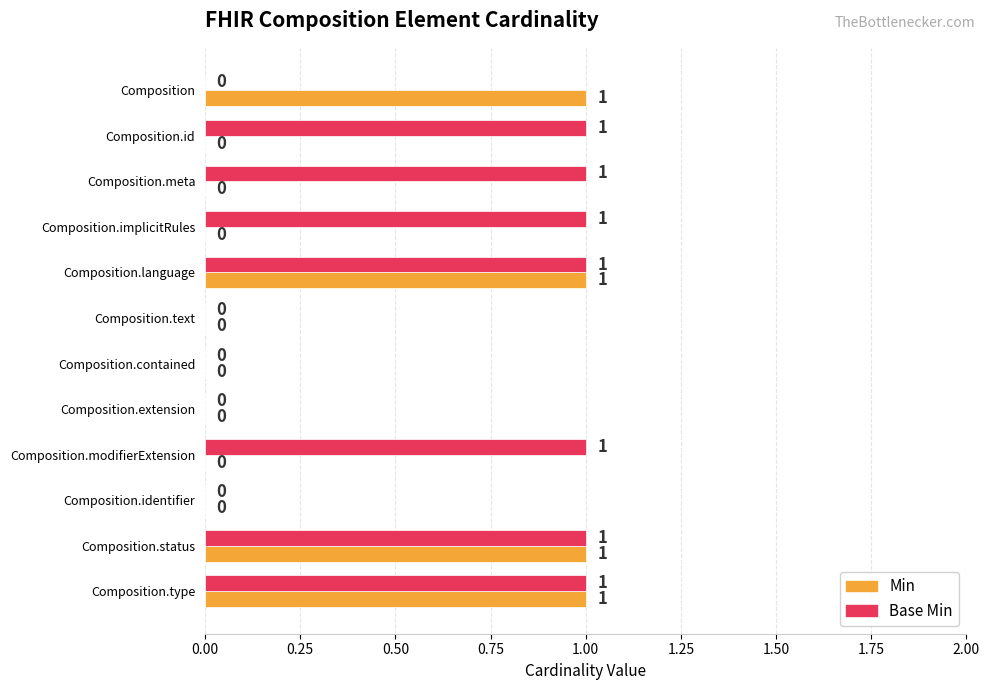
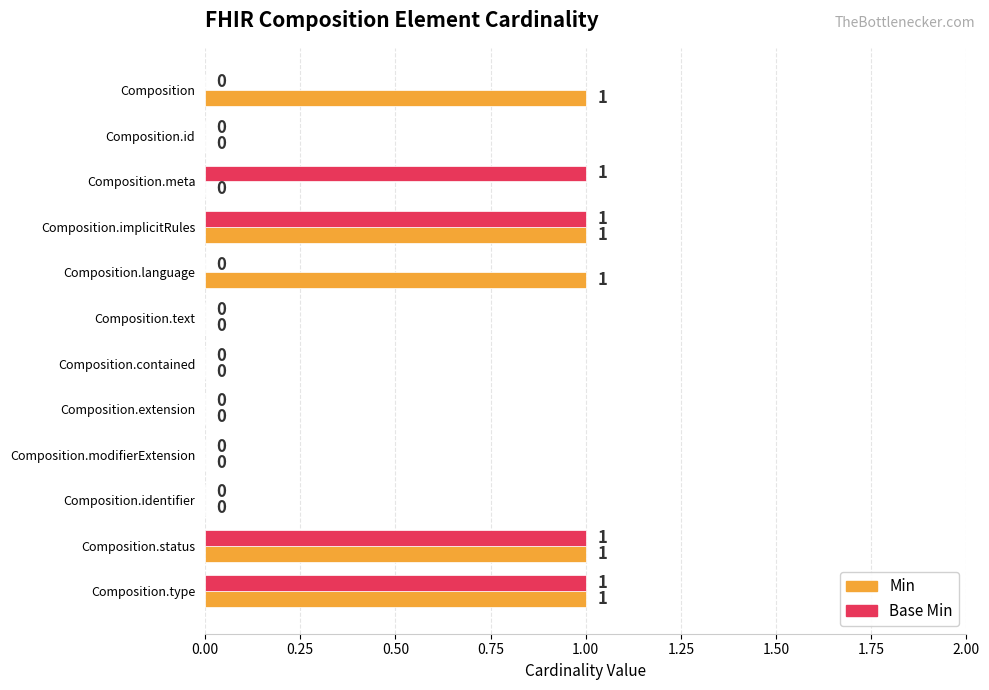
  {
    "Min": {
      "Composition": 1,
      "Composition.id": 0,
      "Composition.meta": 0,
-     "Composition.implicitRules": 0,
+     "Composition.implicitRules": 1,
      "Composition.language": 1,
      "Composition.text": 0,
      "Composition.contained": 0,
      "Composition.extension": 0,
      "Composition.modifierExtension": 0,
      "Composition.identifier": 0,
      "Composition.status": 1,
      "Composition.type": 1
    },
    "Base Min": {
      "Composition": 0,
-     "Composition.id": 1,
+     "Composition.id": 0,
      "Composition.meta": 1,
      "Composition.implicitRules": 1,
-     "Composition.language": 1,
+     "Composition.language": 0,
      "Composition.text": 0,
      "Composition.contained": 0,
      "Composition.extension": 0,
-     "Composition.modifierExtension": 1,
+     "Composition.modifierExtension": 0,
      "Composition.identifier": 0,
      "Composition.status": 1,
      "Composition.type": 1
    }
  }
